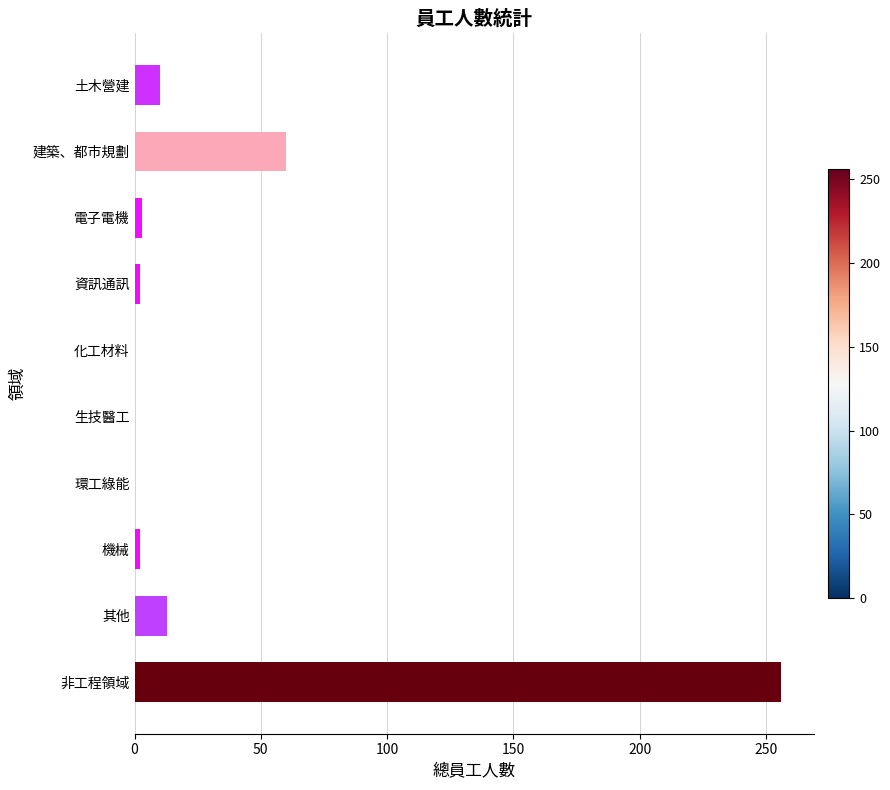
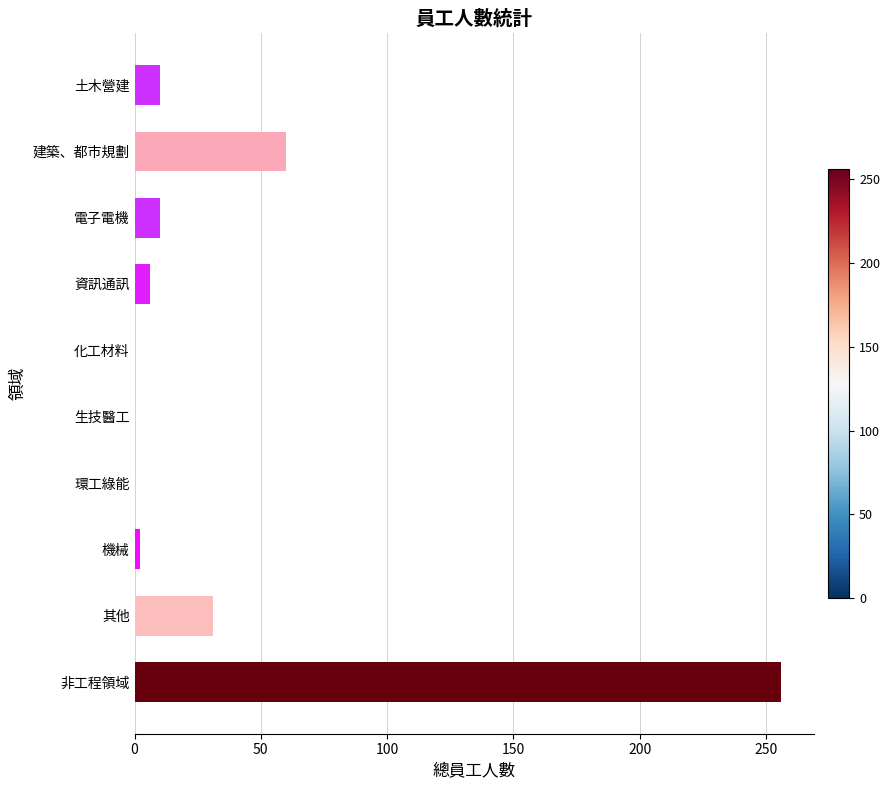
  {
    "土木營建": 10,
    "建築、都市規劃": 60,
-   "電子電機": 3,
-   "資訊通訊": 2,
+   "電子電機": 10,
+   "資訊通訊": 6,
    "化工材料": 0,
    "生技醫工": 0,
    "環工綠能": 0,
    "機械": 2,
-   "其他": 13,
+   "其他": 31,
    "非工程領域": 256
  }
